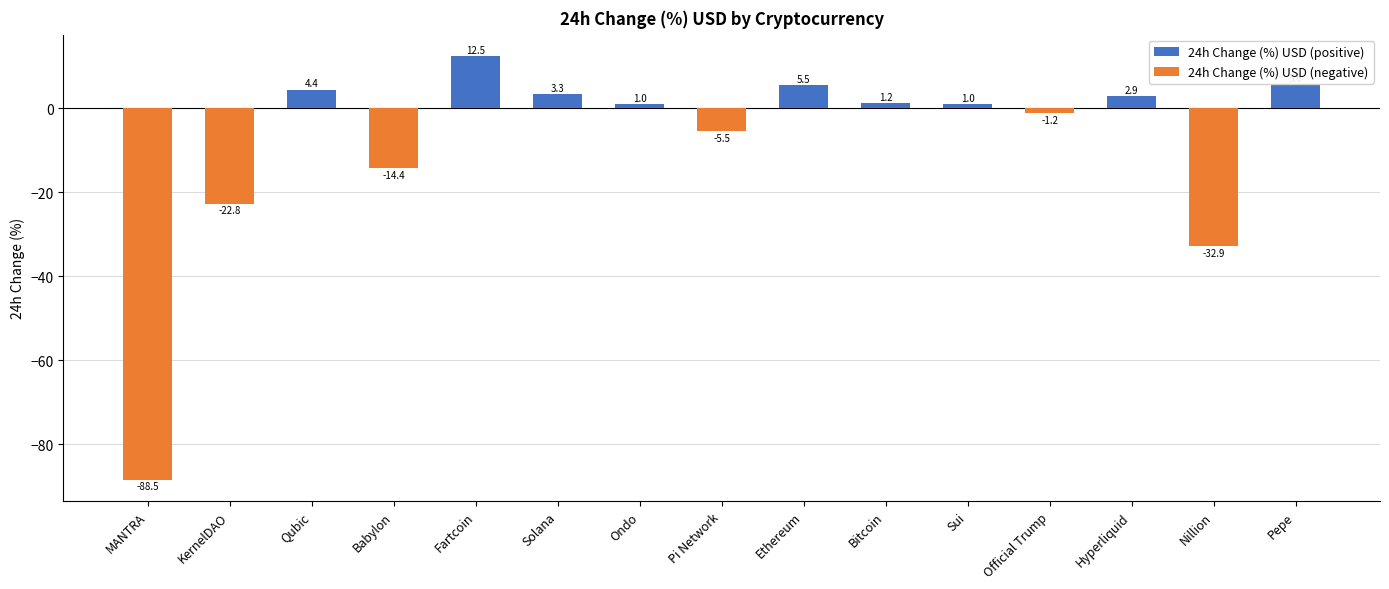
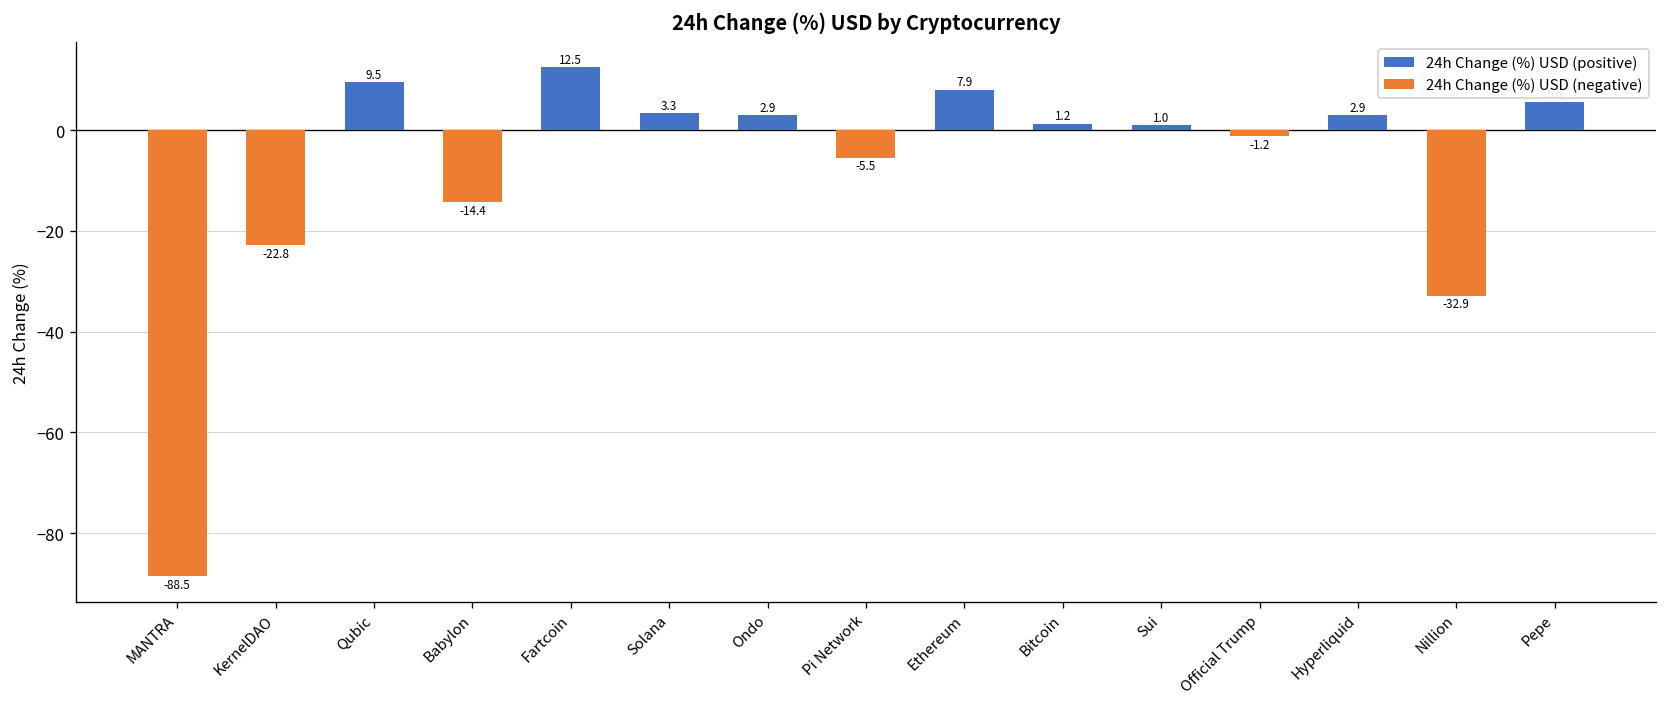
  {
    "24h Change (%) USD (positive)": {
-     "Qubic": 4.4,
+     "Qubic": 9.5,
      "Fartcoin": 12.5,
      "Solana": 3.3,
-     "Ondo": 1.0,
-     "Ethereum": 5.5,
+     "Ondo": 2.9,
+     "Ethereum": 7.9,
      "Bitcoin": 1.2,
      "Sui": 1.0,
      "Hyperliquid": 2.9
    },
    "24h Change (%) USD (negative)": {
      "MANTRA": -88.5,
      "KernelDAO": -22.8,
      "Babylon": -14.4,
      "Pi Network": -5.5,
      "Official Trump": -1.2,
      "Nillion": -32.9
    }
  }
